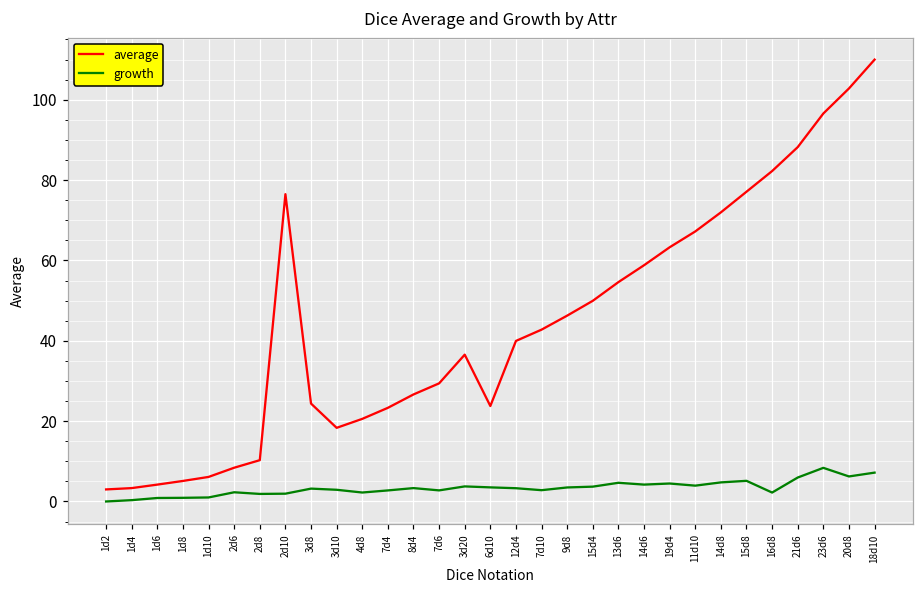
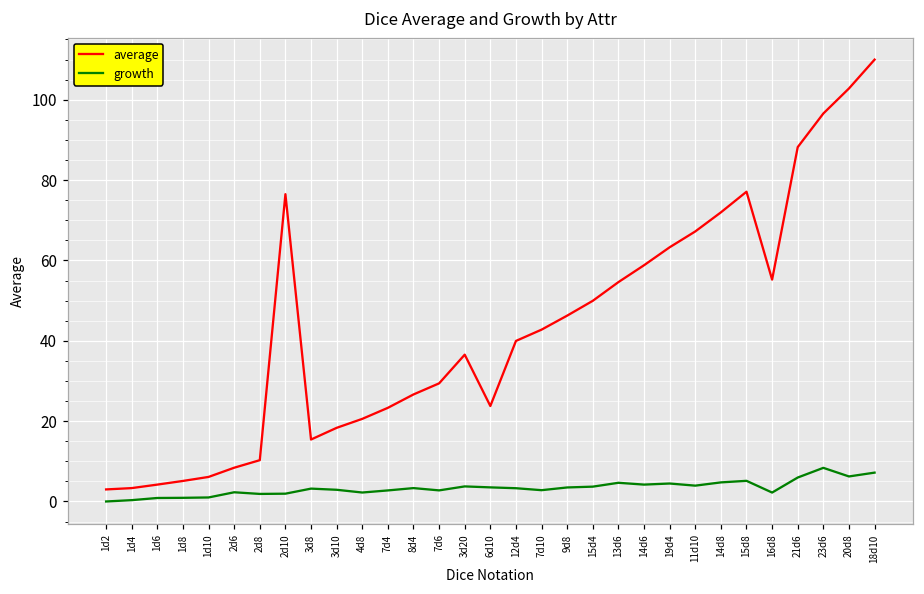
  {
    "average": {
      "1d2": 3,
      "1d4": 3,
      "1d6": 4,
      "1d8": 5,
      "1d10": 6,
      "2d6": 8,
      "2d8": 10,
      "2d10": 76,
-     "3d8": 24,
+     "3d8": 15,
      "3d10": 18,
      "4d8": 21,
      "7d4": 23,
      "8d4": 27,
      "7d6": 29,
      "3d20": 37,
      "6d10": 24,
      "12d4": 40,
      "7d10": 43,
      "9d8": 46,
      "15d4": 50,
      "13d6": 55,
      "14d6": 59,
      "19d4": 63,
      "11d10": 67,
      "14d8": 72,
      "15d8": 77,
-     "16d8": 82,
+     "16d8": 55,
      "21d6": 88,
      "23d6": 97,
      "20d8": 103,
      "18d10": 110
    },
    "growth": {
      "1d2": 0,
      "1d4": 0,
      "1d6": 1,
      "1d8": 1,
      "1d10": 1,
      "2d6": 2,
      "2d8": 2,
      "2d10": 2,
      "3d8": 3,
      "3d10": 3,
      "4d8": 2,
      "7d4": 3,
      "8d4": 3,
      "7d6": 3,
      "3d20": 4,
      "6d10": 4,
      "12d4": 3,
      "7d10": 3,
      "9d8": 3,
      "15d4": 4,
      "13d6": 5,
      "14d6": 4,
      "19d4": 4,
      "11d10": 4,
      "14d8": 5,
      "15d8": 5,
      "16d8": 2,
      "21d6": 6,
      "23d6": 8,
      "20d8": 6,
      "18d10": 7
    }
  }
